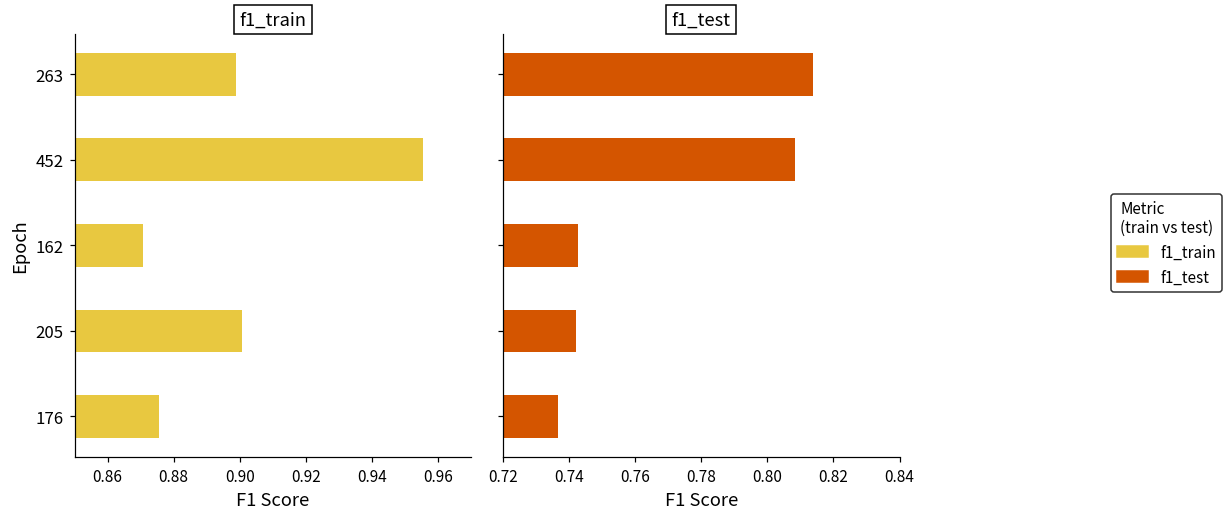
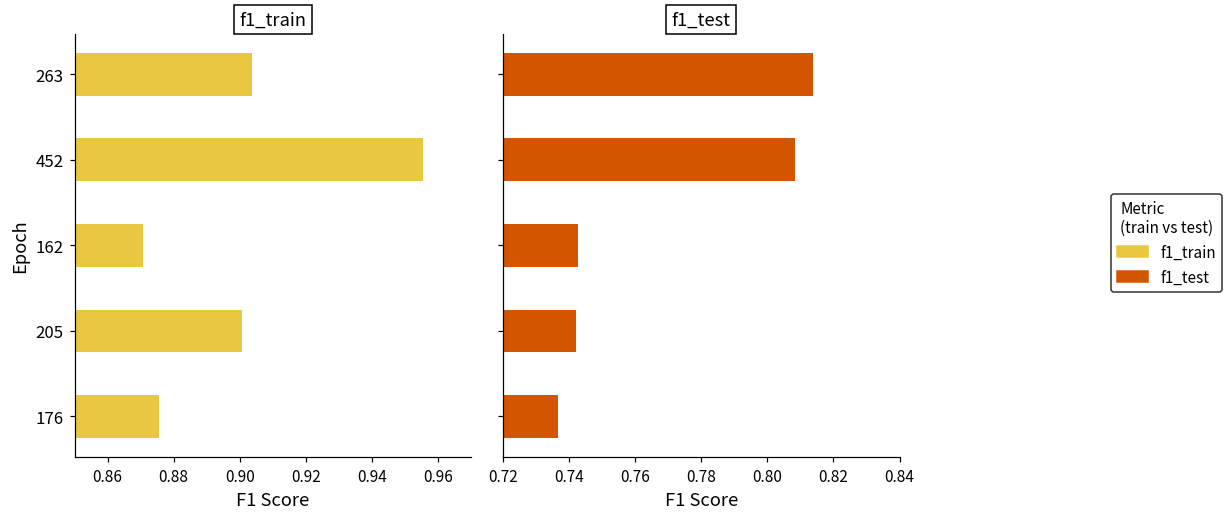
  {
    "f1_train": {
-     "263": 0.899,
+     "263": 0.904,
      "452": 0.956,
      "162": 0.871,
      "205": 0.901,
      "176": 0.876
    }
  }
